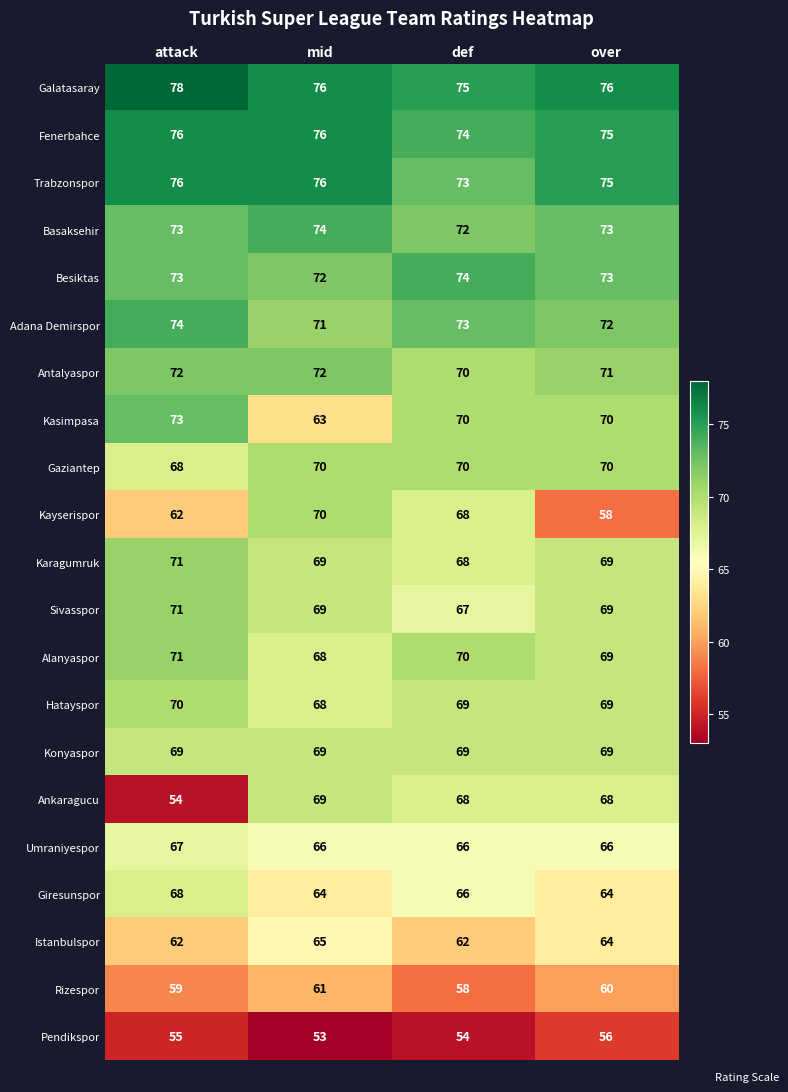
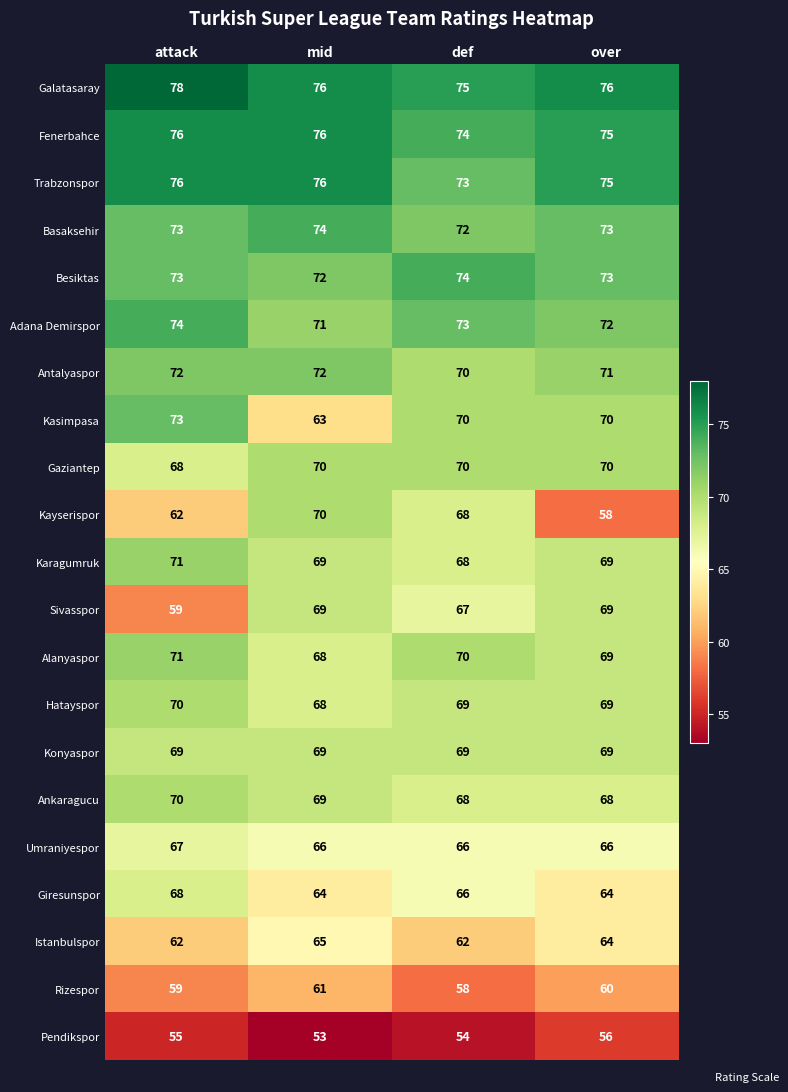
  {
    "Galatasaray": {
      "attack": 78,
      "mid": 76,
      "def": 75,
      "over": 76
    },
    "Fenerbahce": {
      "attack": 76,
      "mid": 76,
      "def": 74,
      "over": 75
    },
    "Trabzonspor": {
      "attack": 76,
      "mid": 76,
      "def": 73,
      "over": 75
    },
    "Basaksehir": {
      "attack": 73,
      "mid": 74,
      "def": 72,
      "over": 73
    },
    "Besiktas": {
      "attack": 73,
      "mid": 72,
      "def": 74,
      "over": 73
    },
    "Adana Demirspor": {
      "attack": 74,
      "mid": 71,
      "def": 73,
      "over": 72
    },
    "Antalyaspor": {
      "attack": 72,
      "mid": 72,
      "def": 70,
      "over": 71
    },
    "Kasimpasa": {
      "attack": 73,
      "mid": 63,
      "def": 70,
      "over": 70
    },
    "Gaziantep": {
      "attack": 68,
      "mid": 70,
      "def": 70,
      "over": 70
    },
    "Kayserispor": {
      "attack": 62,
      "mid": 70,
      "def": 68,
      "over": 58
    },
    "Karagumruk": {
      "attack": 71,
      "mid": 69,
      "def": 68,
      "over": 69
    },
    "Sivasspor": {
-     "attack": 71,
+     "attack": 59,
      "mid": 69,
      "def": 67,
      "over": 69
    },
    "Alanyaspor": {
      "attack": 71,
      "mid": 68,
      "def": 70,
      "over": 69
    },
    "Hatayspor": {
      "attack": 70,
      "mid": 68,
      "def": 69,
      "over": 69
    },
    "Konyaspor": {
      "attack": 69,
      "mid": 69,
      "def": 69,
      "over": 69
    },
    "Ankaragucu": {
-     "attack": 54,
+     "attack": 70,
      "mid": 69,
      "def": 68,
      "over": 68
    },
    "Umraniyespor": {
      "attack": 67,
      "mid": 66,
      "def": 66,
      "over": 66
    },
    "Giresunspor": {
      "attack": 68,
      "mid": 64,
      "def": 66,
      "over": 64
    },
    "Istanbulspor": {
      "attack": 62,
      "mid": 65,
      "def": 62,
      "over": 64
    },
    "Rizespor": {
      "attack": 59,
      "mid": 61,
      "def": 58,
      "over": 60
    },
    "Pendikspor": {
      "attack": 55,
      "mid": 53,
      "def": 54,
      "over": 56
    }
  }
